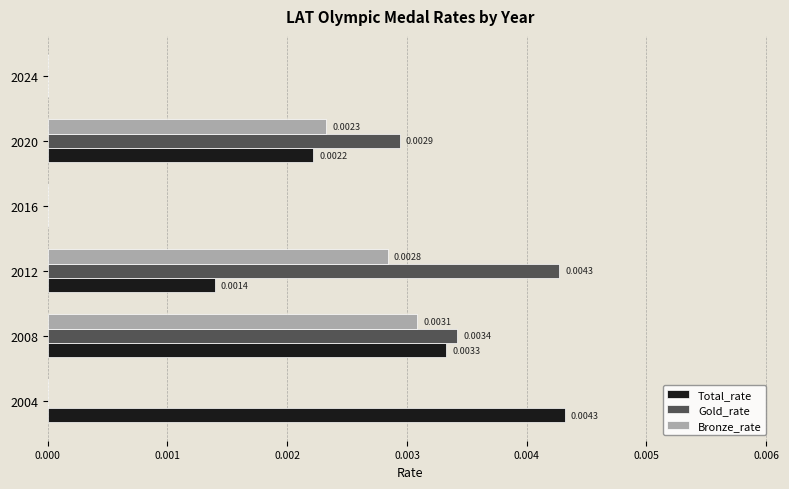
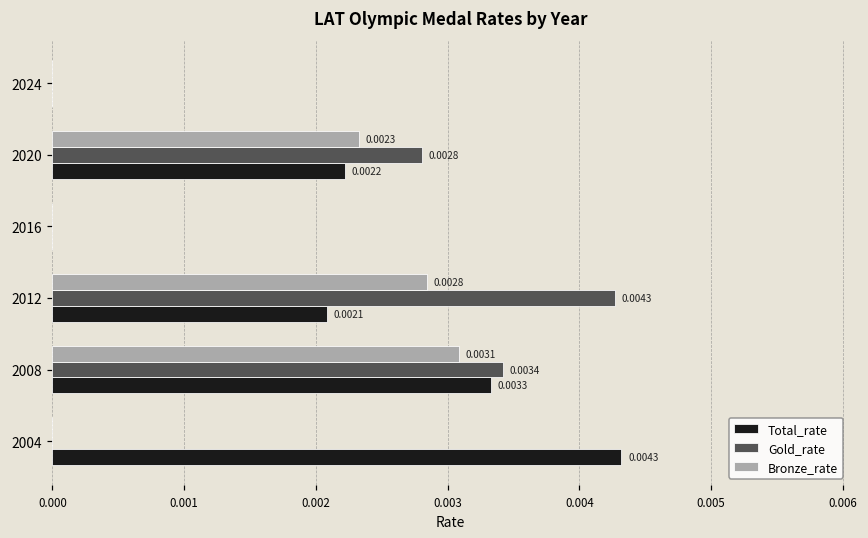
  {
    "Total_rate": {
      "2020": 0.0022,
-     "2012": 0.0014,
+     "2012": 0.0021,
      "2008": 0.0033,
      "2004": 0.0043
    },
    "Gold_rate": {
-     "2020": 0.0029,
+     "2020": 0.0028,
      "2012": 0.0043,
      "2008": 0.0034
    },
    "Bronze_rate": {
      "2020": 0.0023,
      "2012": 0.0028,
      "2008": 0.0031
    }
  }
